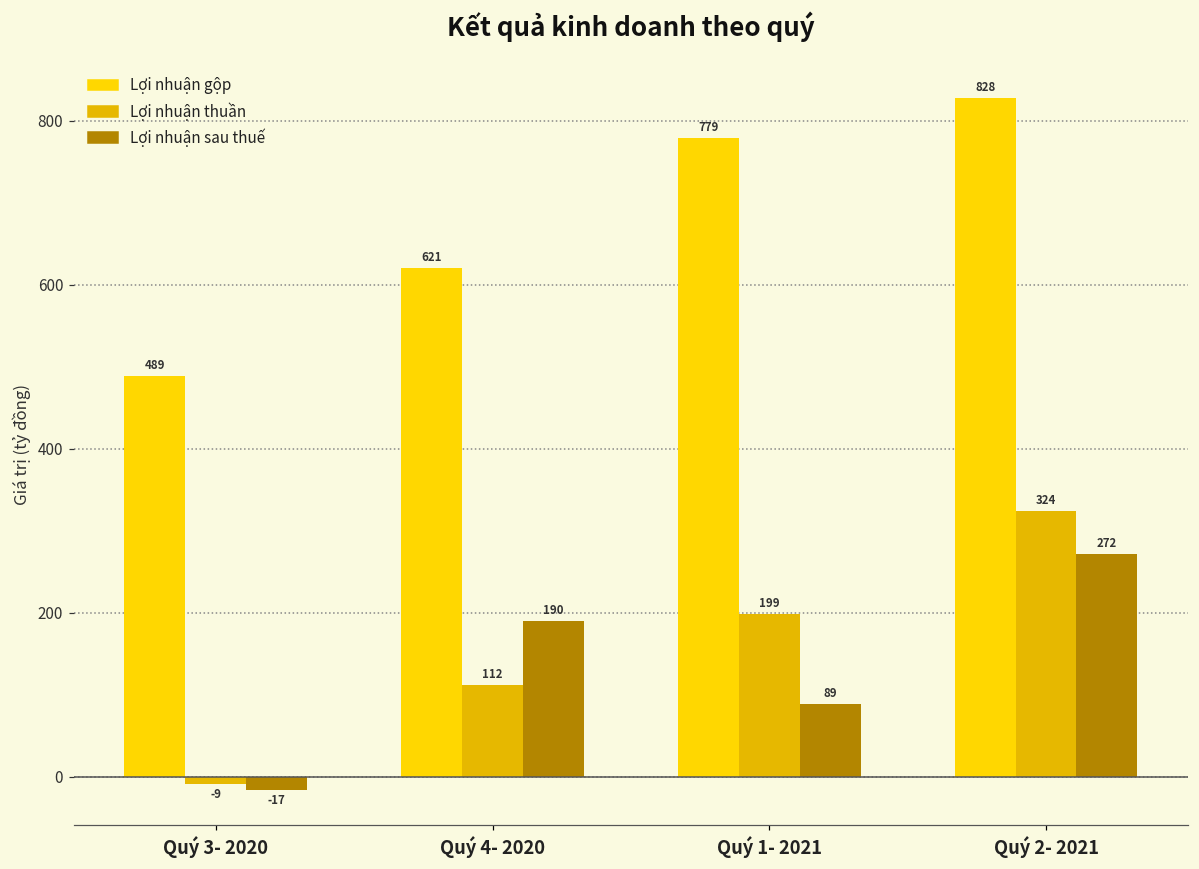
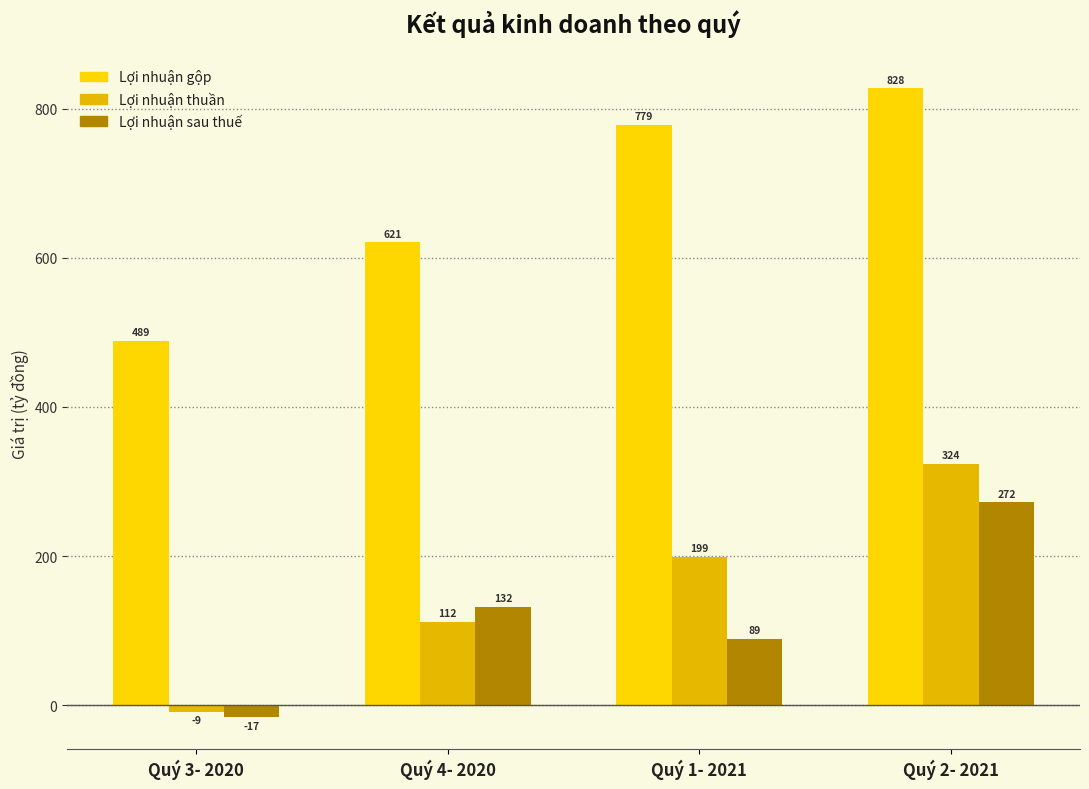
  {
    "Lợi nhuận sau thuế": {
      "Quý 3- 2020": -17,
-     "Quý 4- 2020": 190,
+     "Quý 4- 2020": 132,
      "Quý 1- 2021": 89,
      "Quý 2- 2021": 272
    }
  }
